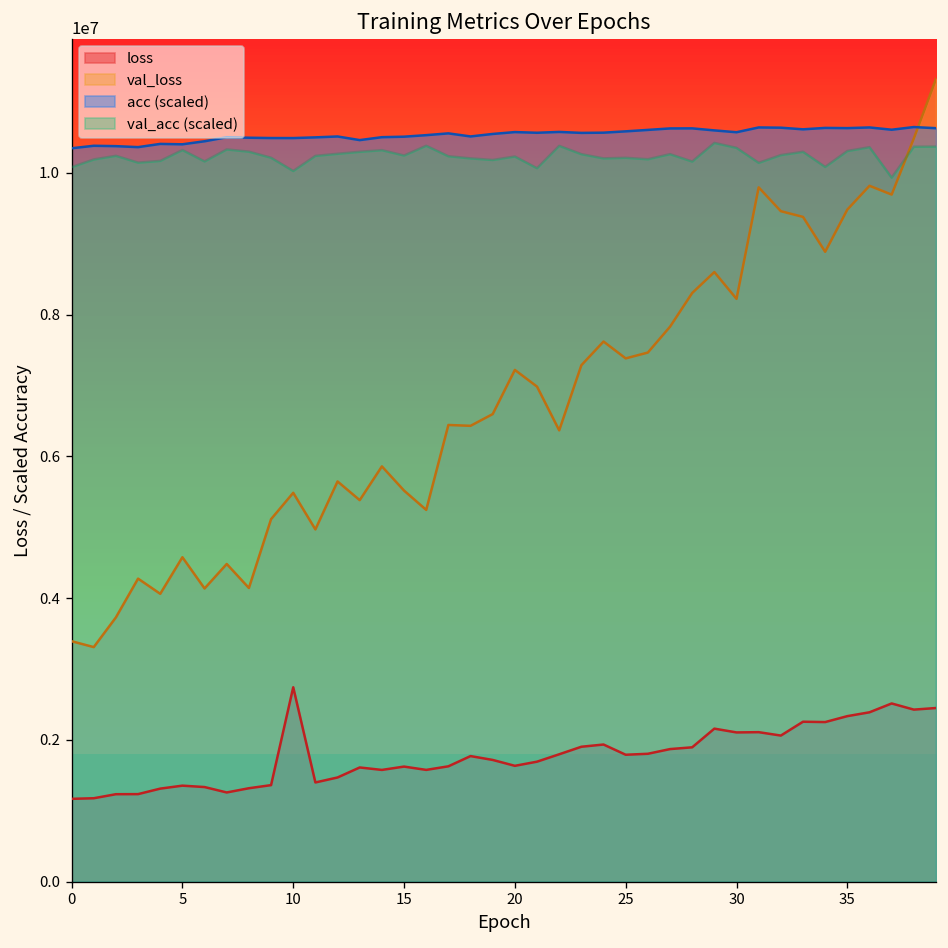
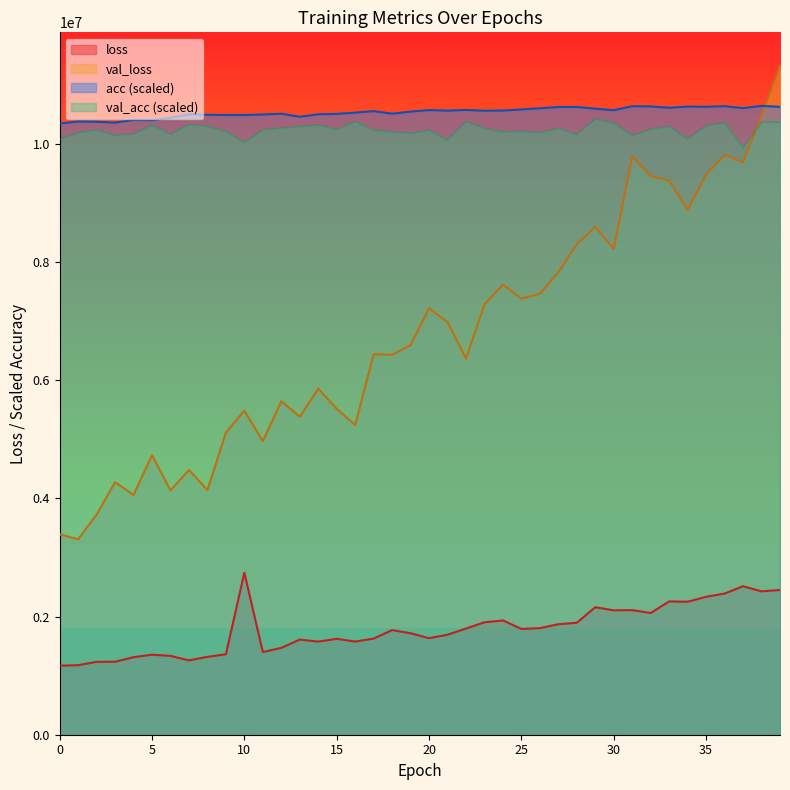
  {
    "loss": {
      "0": 1200000,
      "5": 1400000,
      "10": 2700000,
      "15": 1600000,
      "20": 1600000,
      "25": 1800000,
      "30": 2100000,
      "35": 2300000
    },
    "val_loss": {
      "0": 3400000,
-     "5": 4600000,
+     "5": 4700000,
      "10": 5500000,
      "15": 5500000,
      "20": 7200000,
      "25": 7400000,
      "30": 8200000,
      "35": 9500000
    },
    "acc (scaled)": {
      "0": 10300000,
      "5": 10400000,
      "10": 10500000,
      "15": 10500000,
      "20": 10600000,
      "25": 10600000,
      "30": 10600000,
      "35": 10600000
    },
    "val_acc (scaled)": {
      "0": 10100000,
      "5": 10300000,
      "10": 10000000,
      "15": 10200000,
      "20": 10200000,
      "25": 10200000,
      "30": 10400000,
      "35": 10300000
    }
  }
